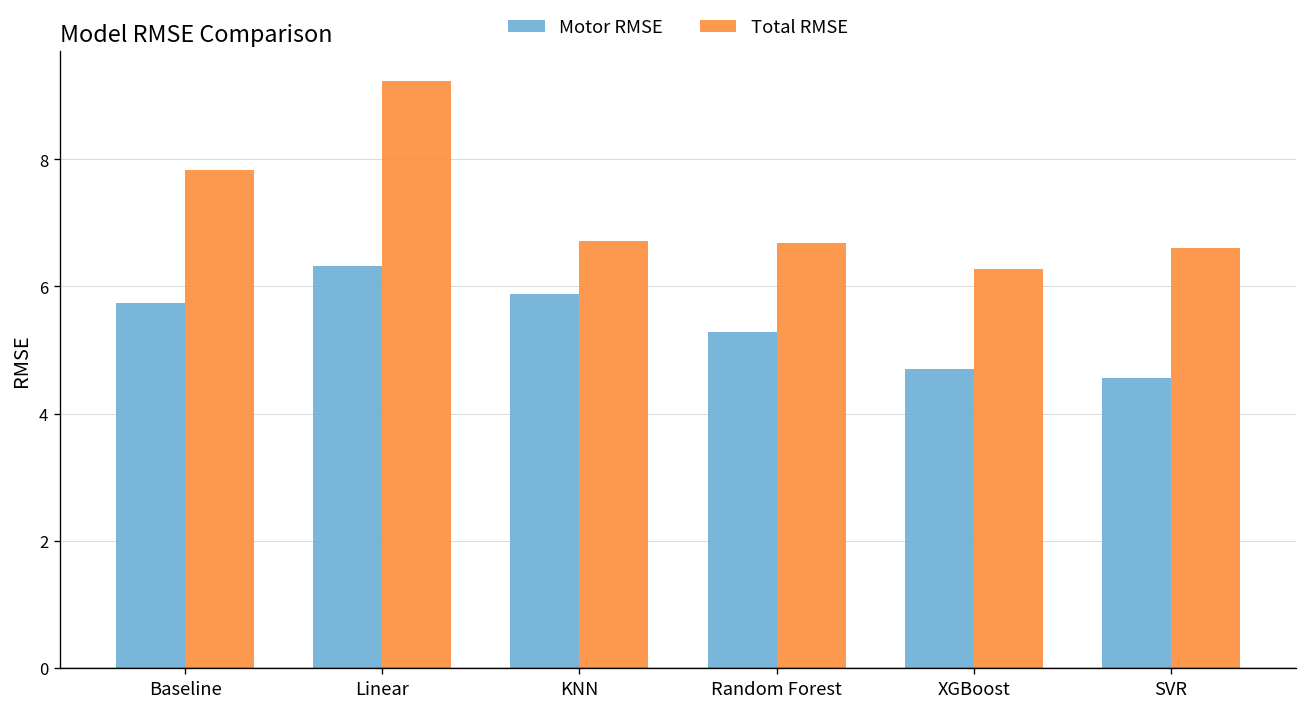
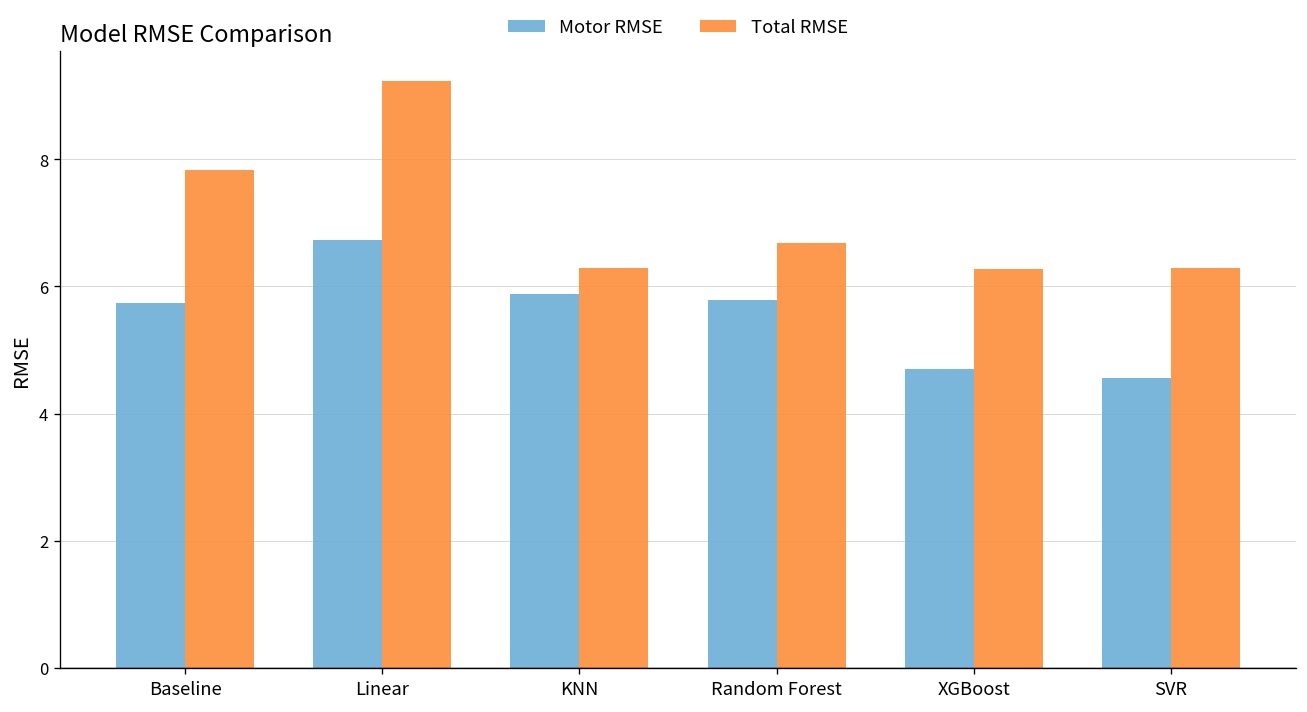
  {
    "Motor RMSE": {
      "Baseline": 5.7,
-     "Linear": 6.3,
+     "Linear": 6.7,
      "KNN": 5.9,
-     "Random Forest": 5.3,
+     "Random Forest": 5.8,
      "XGBoost": 4.7,
      "SVR": 4.6
    },
    "Total RMSE": {
      "Baseline": 7.8,
      "Linear": 9.2,
-     "KNN": 6.7,
+     "KNN": 6.3,
      "Random Forest": 6.7,
      "XGBoost": 6.3,
-     "SVR": 6.6
+     "SVR": 6.3
    }
  }
